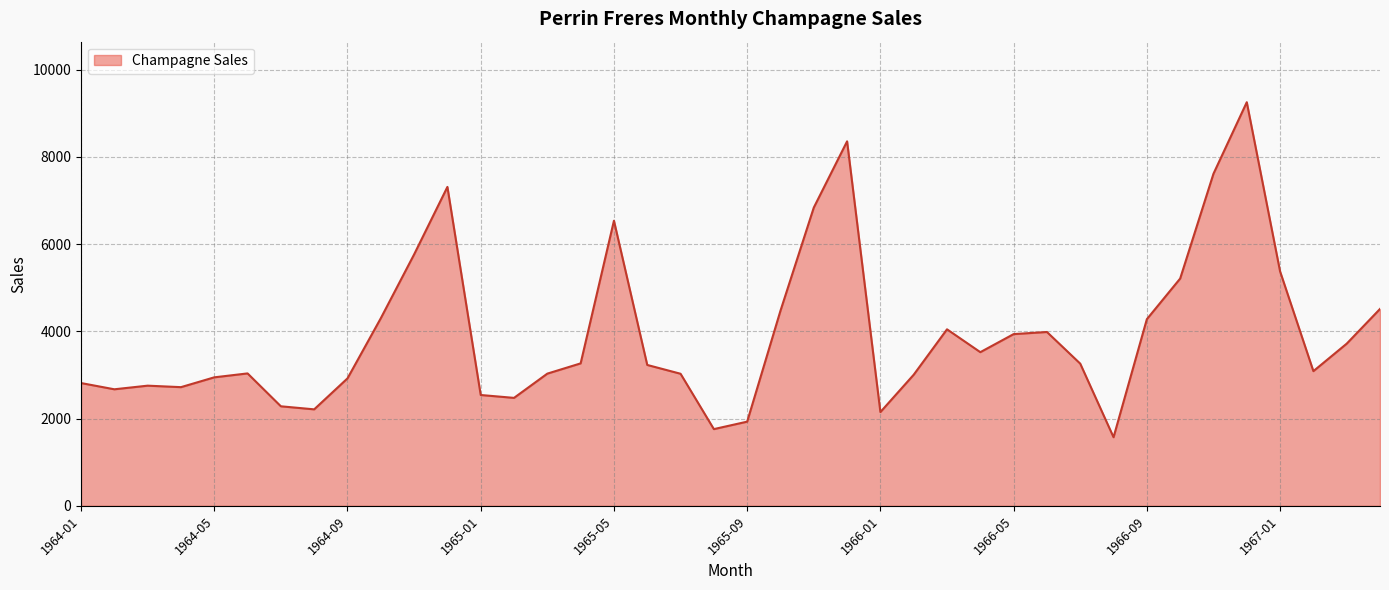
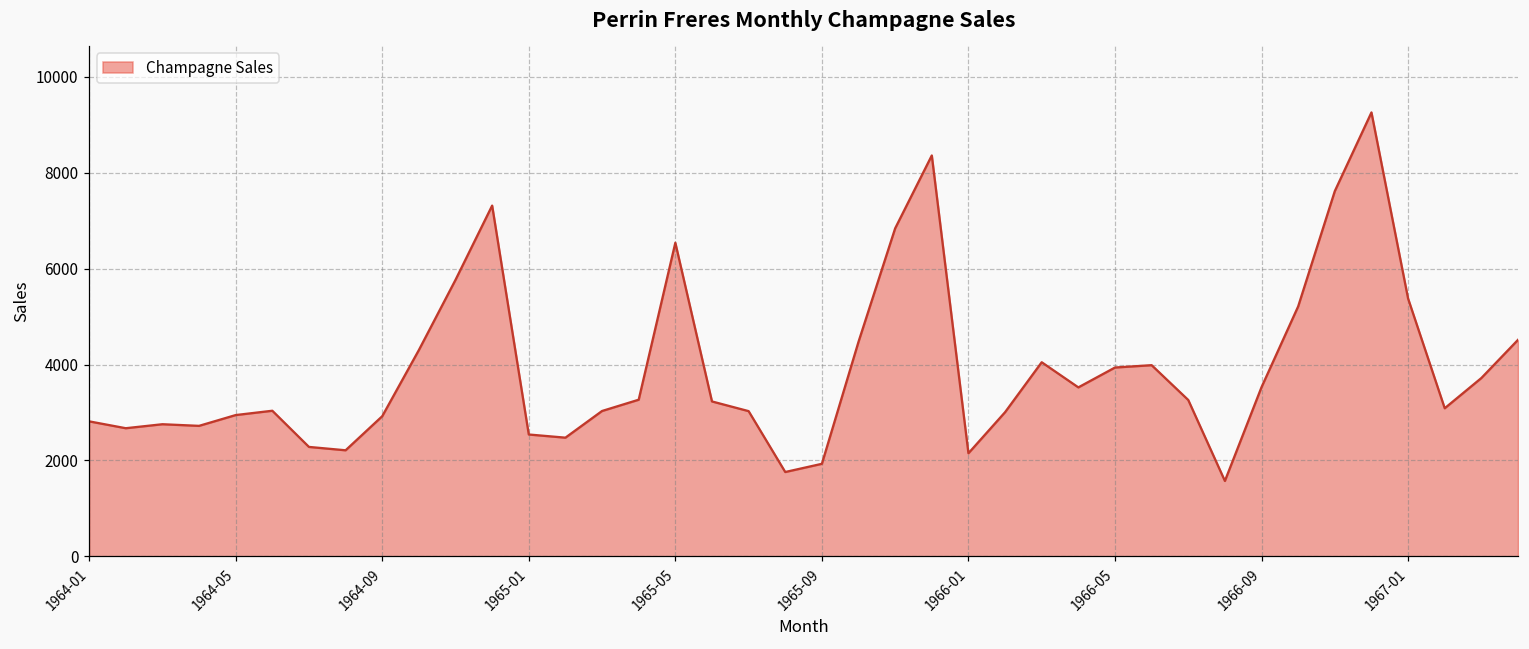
  {
    "1964-01": 2800,
    "1964-05": 2900,
    "1964-09": 2900,
    "1965-01": 2500,
    "1965-05": 6500,
    "1965-09": 1900,
    "1966-01": 2200,
    "1966-05": 3900,
-   "1966-09": 4300,
+   "1966-09": 3500,
    "1967-01": 5400
  }
